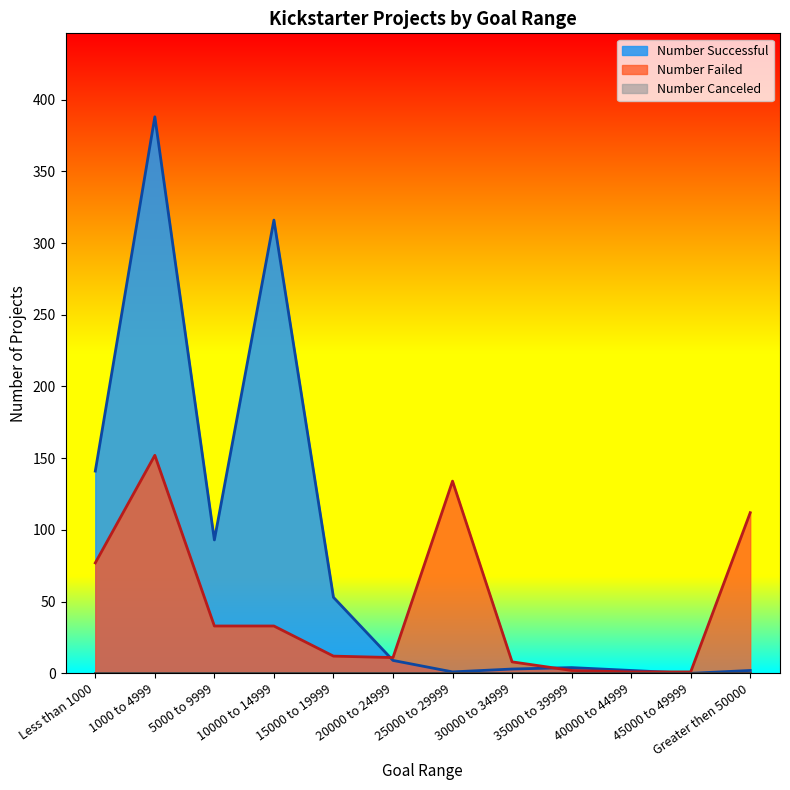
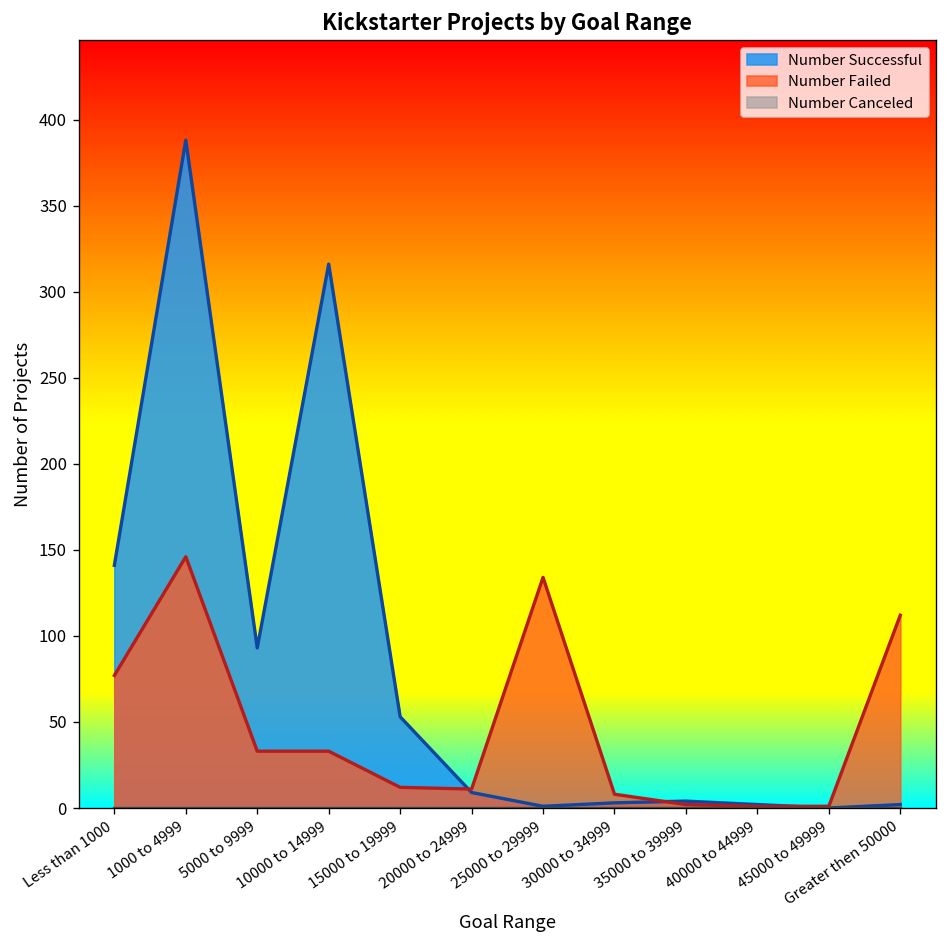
  {
    "Number Successful": {
      "Less than 1000": 141,
      "1000 to 4999": 388,
      "5000 to 9999": 93,
      "10000 to 14999": 316,
      "15000 to 19999": 53,
      "20000 to 24999": 9,
      "30000 to 34999": 3,
      "35000 to 39999": 4,
      "Greater then 50000": 2
    },
    "Number Failed": {
      "Less than 1000": 77,
-     "1000 to 4999": 152,
+     "1000 to 4999": 146,
      "5000 to 9999": 33,
      "10000 to 14999": 33,
      "15000 to 19999": 12,
      "20000 to 24999": 11,
      "25000 to 29999": 134,
      "30000 to 34999": 8,
      "35000 to 39999": 2,
      "Greater then 50000": 112
    },
    "Number Canceled": {
      "Less than 1000": 0,
      "1000 to 4999": 0,
      "5000 to 9999": 0,
      "10000 to 14999": 0,
      "15000 to 19999": 0,
      "20000 to 24999": 0,
      "30000 to 34999": 0,
      "35000 to 39999": 0,
      "Greater then 50000": 0
    }
  }
